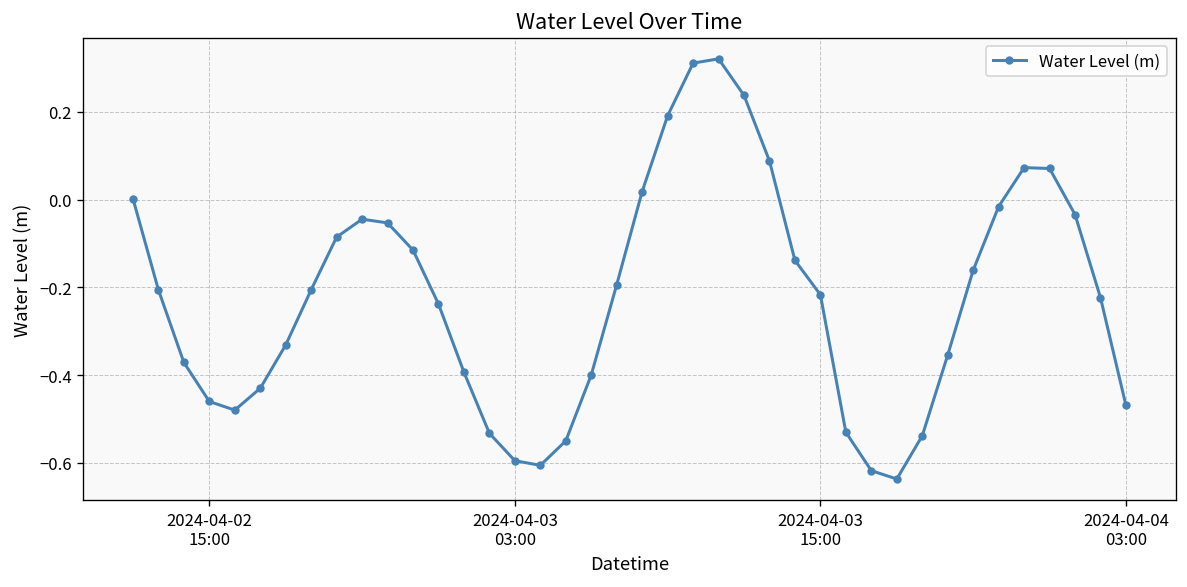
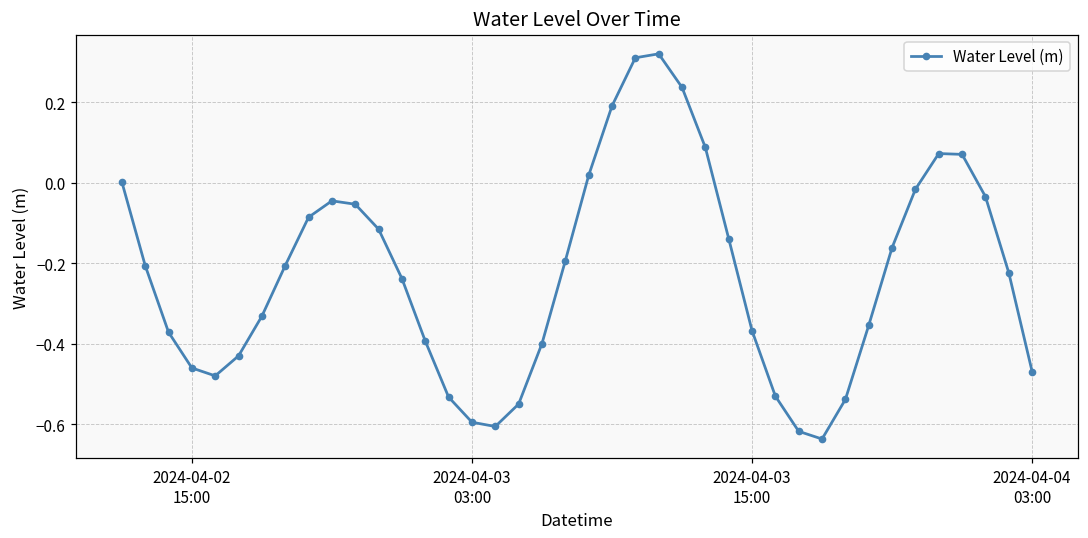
  {
    "2024-04-02 15:00": -0.46,
    "2024-04-03 03:00": -0.59,
-   "2024-04-03 15:00": -0.22,
+   "2024-04-03 15:00": -0.37,
    "2024-04-04 03:00": -0.47
  }
